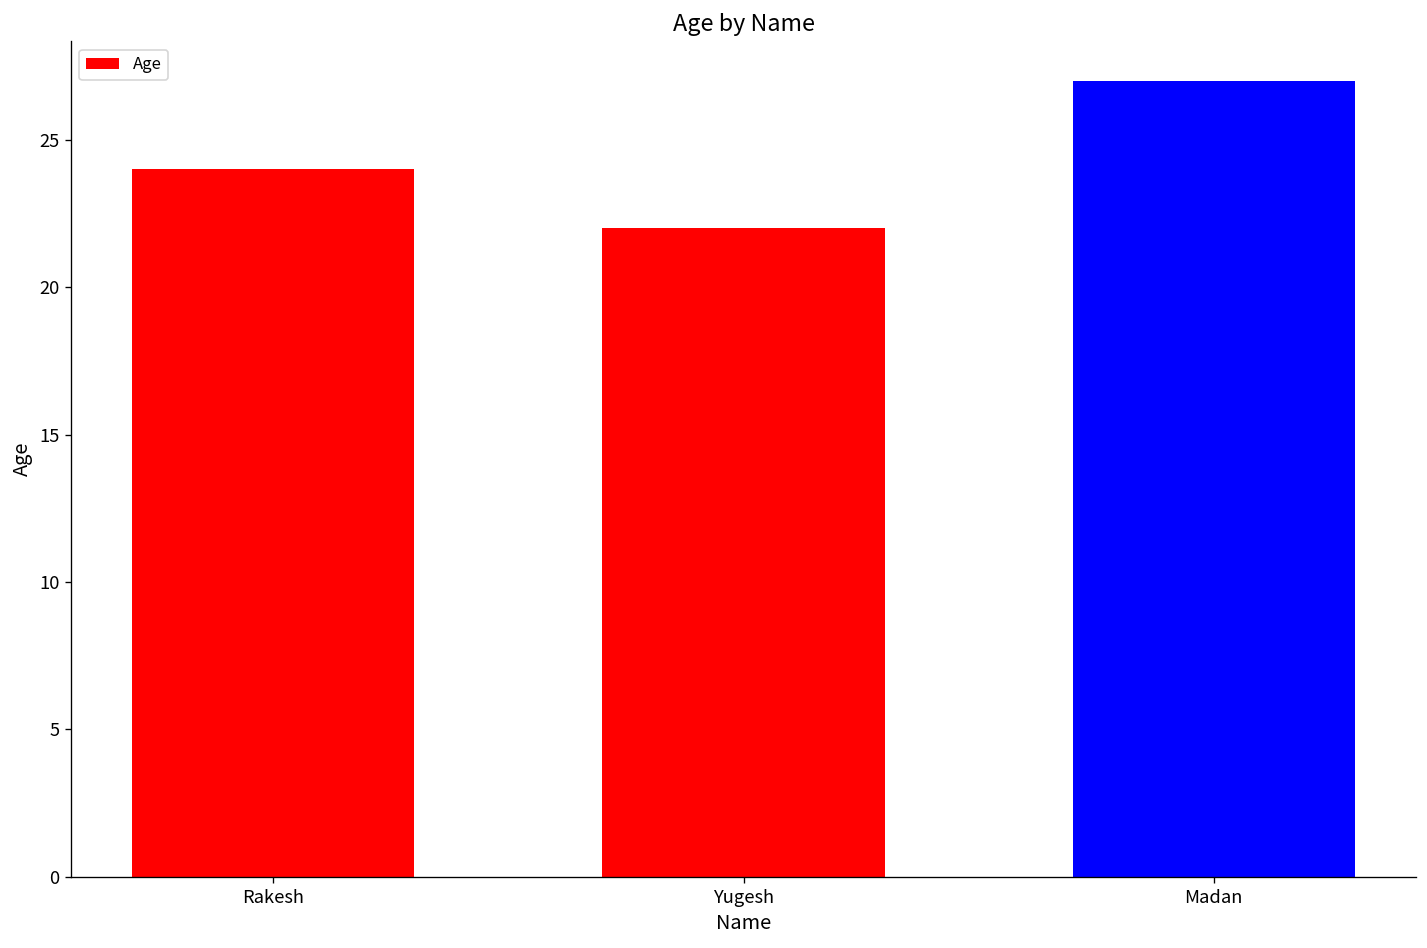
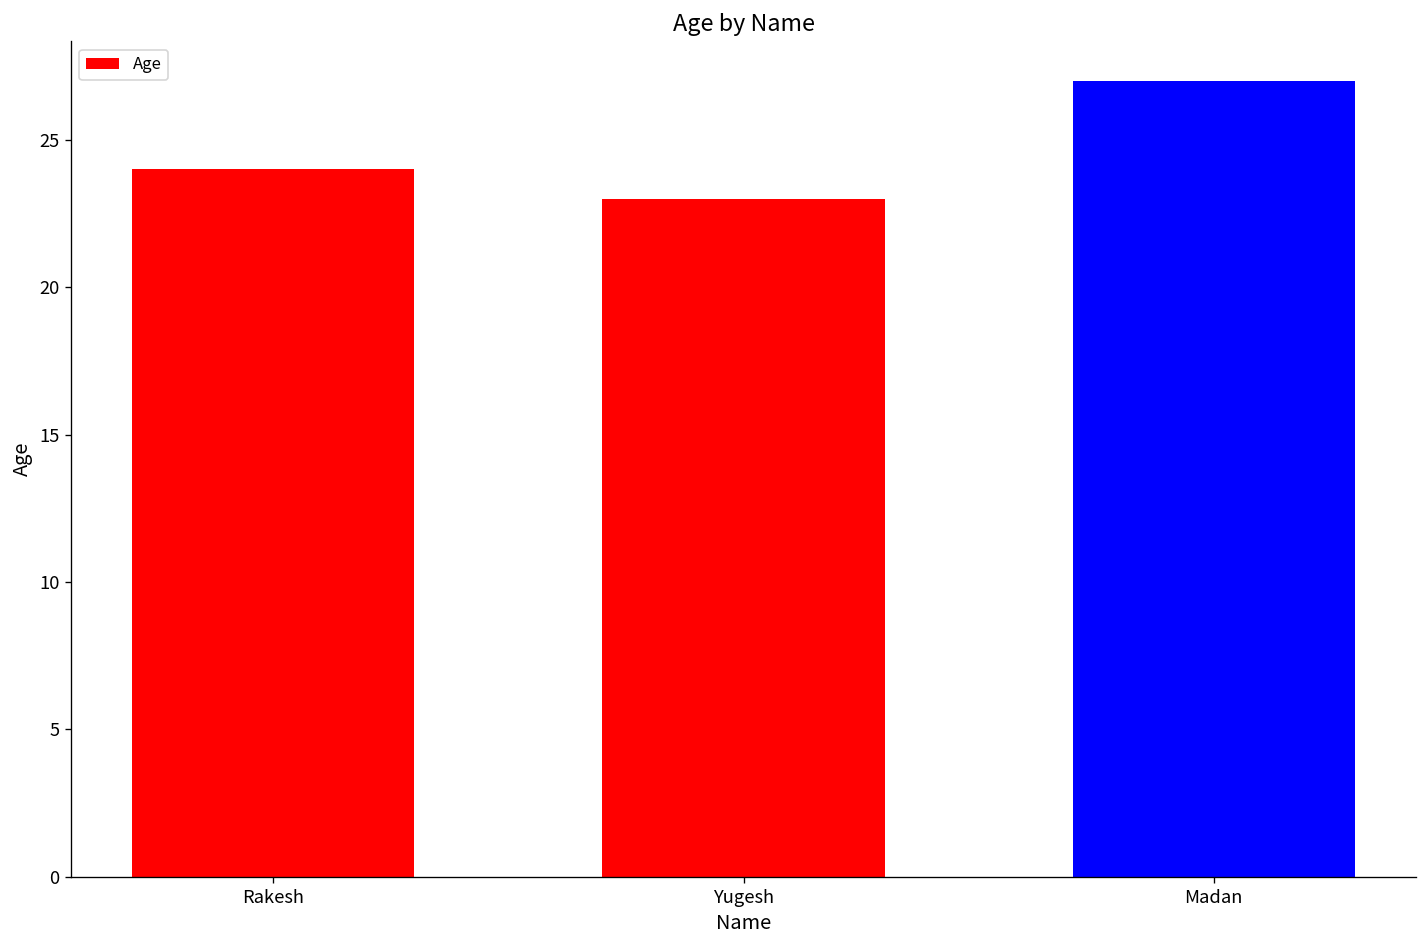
  {
    "Rakesh": 24,
-   "Yugesh": 22,
+   "Yugesh": 23,
    "Madan": 27
  }
